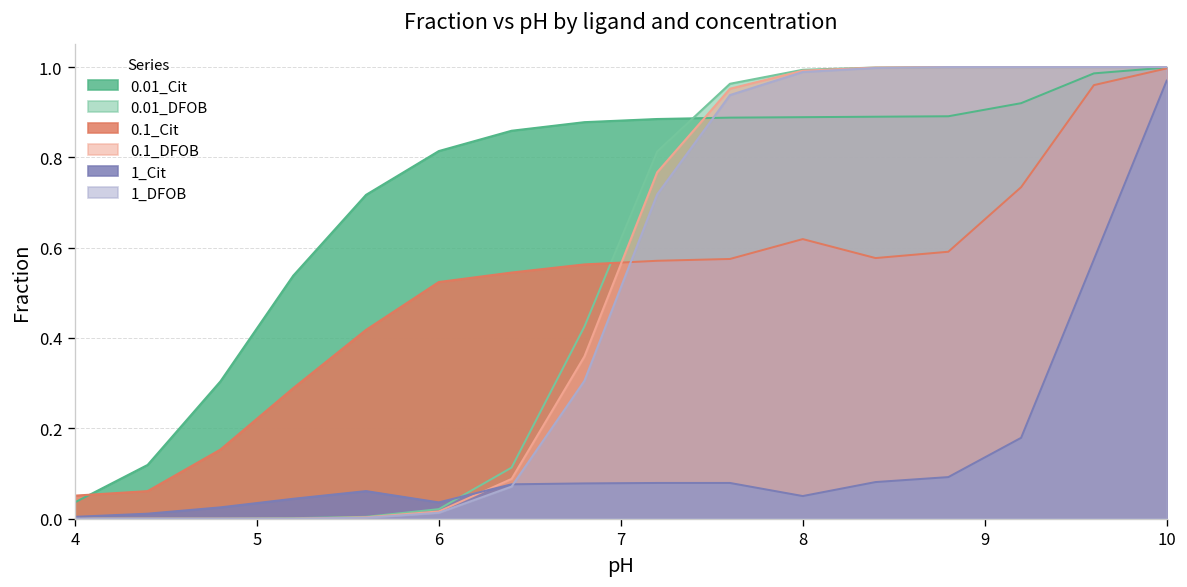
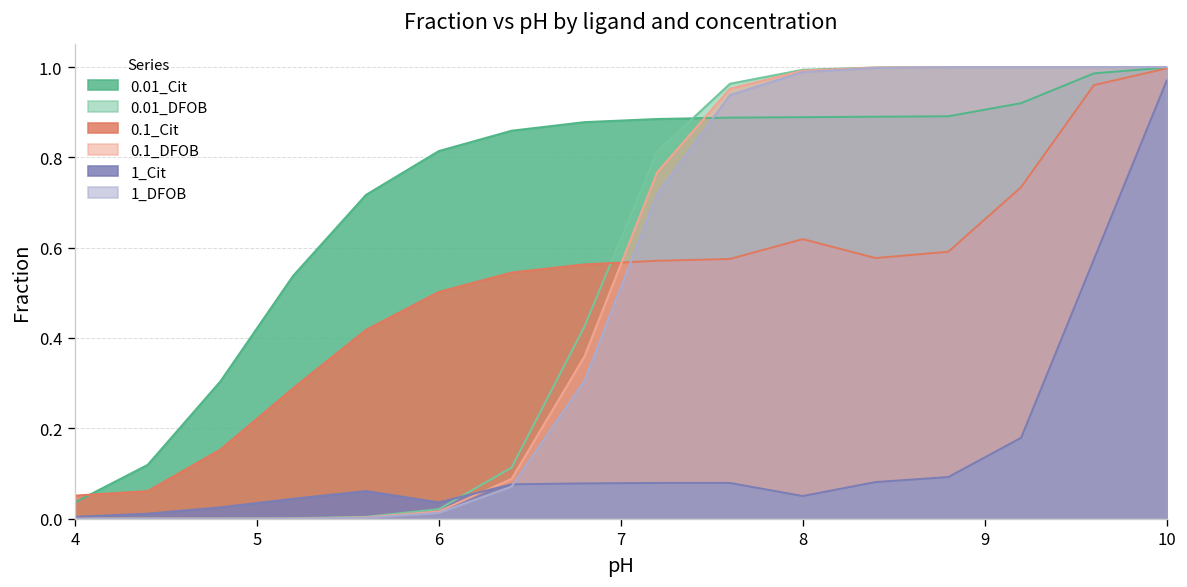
  {
    "0.1_Cit": {
      "4": 0.05,
-     "6": 0.52,
+     "6": 0.50,
      "8": 0.62
    },
    "1_Cit": {
      "6": 0.04,
      "8": 0.05,
      "10": 0.97
    }
  }
